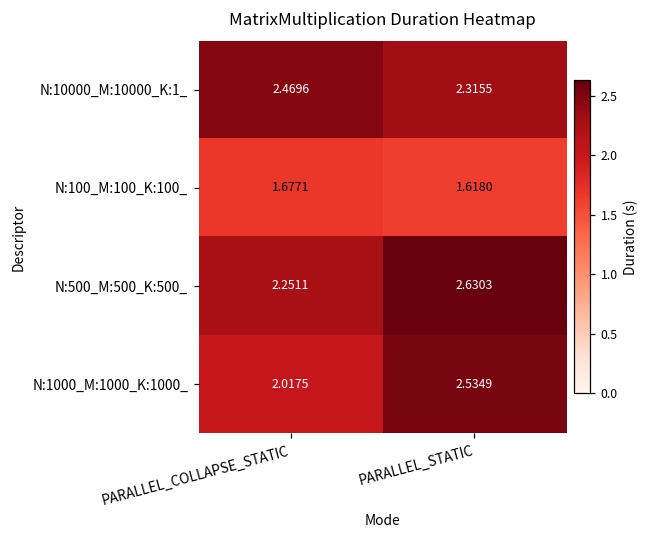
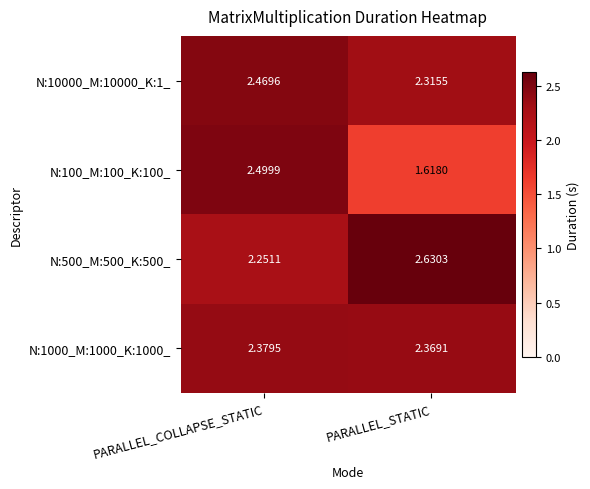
  {
    "N:10000_M:10000_K:1_": {
      "PARALLEL_COLLAPSE_STATIC": 2.4696,
      "PARALLEL_STATIC": 2.3155
    },
    "N:100_M:100_K:100_": {
-     "PARALLEL_COLLAPSE_STATIC": 1.6771,
+     "PARALLEL_COLLAPSE_STATIC": 2.4999,
      "PARALLEL_STATIC": 1.6180
    },
    "N:500_M:500_K:500_": {
      "PARALLEL_COLLAPSE_STATIC": 2.2511,
      "PARALLEL_STATIC": 2.6303
    },
    "N:1000_M:1000_K:1000_": {
-     "PARALLEL_COLLAPSE_STATIC": 2.0175,
-     "PARALLEL_STATIC": 2.5349
+     "PARALLEL_COLLAPSE_STATIC": 2.3795,
+     "PARALLEL_STATIC": 2.3691
    }
  }
